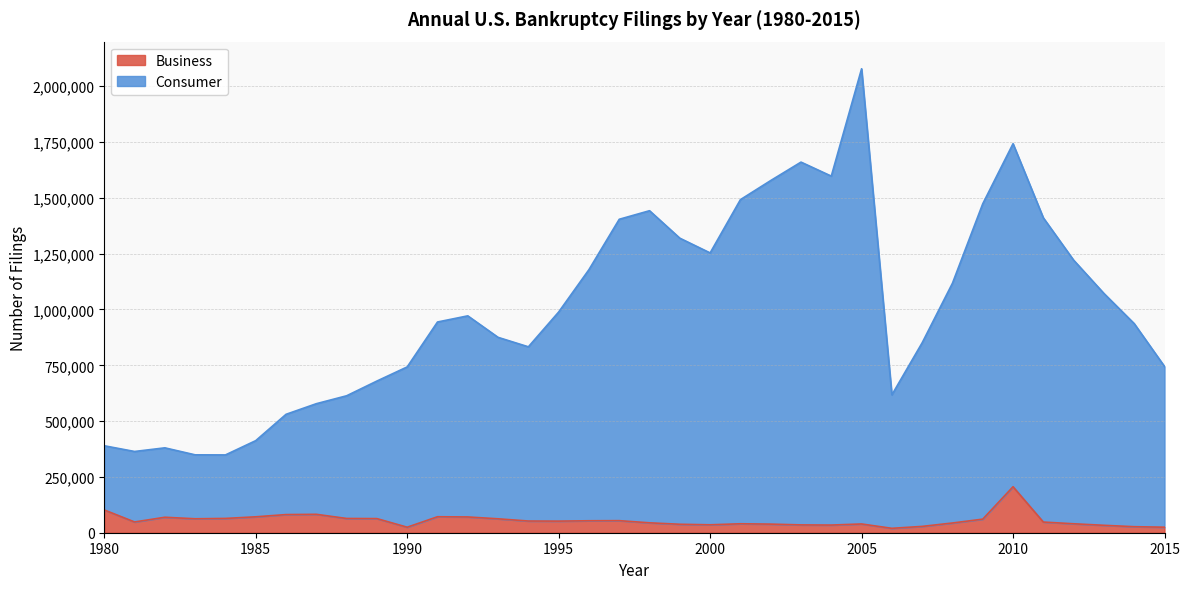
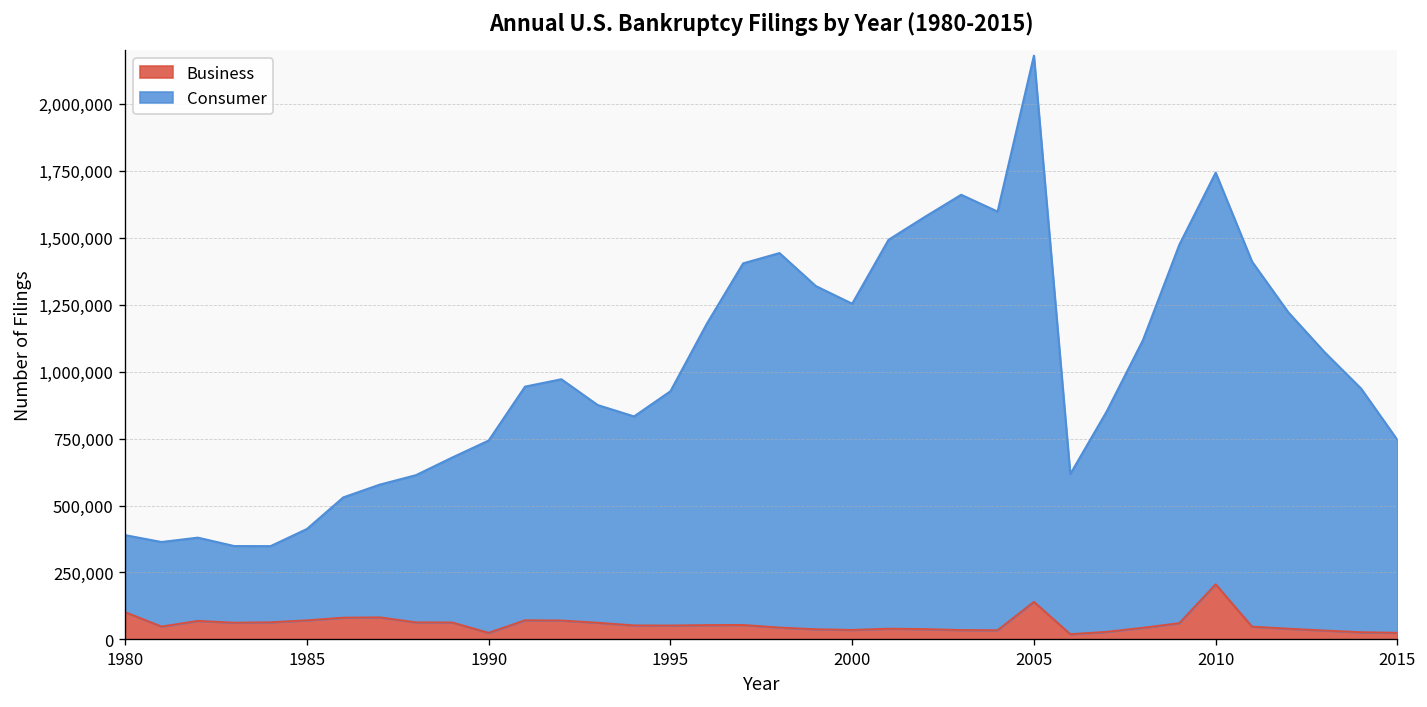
  {
    "Business": {
      "1980": "100,000",
      "1985": "70,000",
      "1990": "20,000",
      "1995": "50,000",
      "2000": "40,000",
-     "2005": "40,000",
+     "2005": "140,000",
      "2010": "210,000",
      "2015": "20,000"
    },
    "Consumer": {
      "1980": "290,000",
      "1985": "340,000",
      "1990": "720,000",
-     "1995": "940,000",
+     "1995": "870,000",
      "2000": "1,220,000",
      "2005": "2,040,000",
      "2010": "1,540,000",
      "2015": "720,000"
    }
  }
